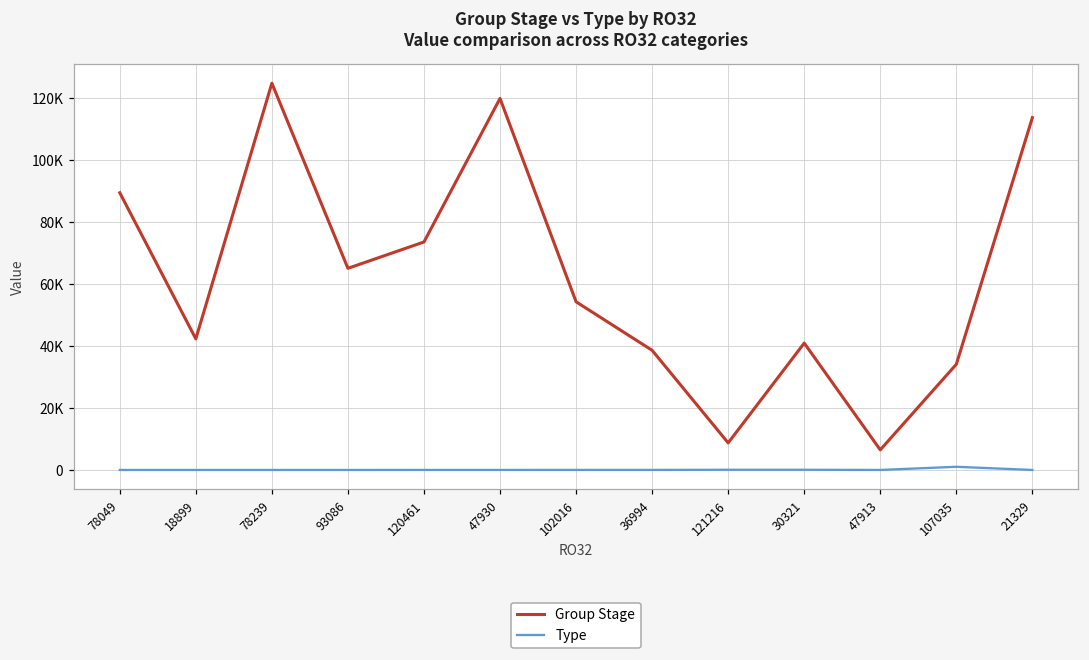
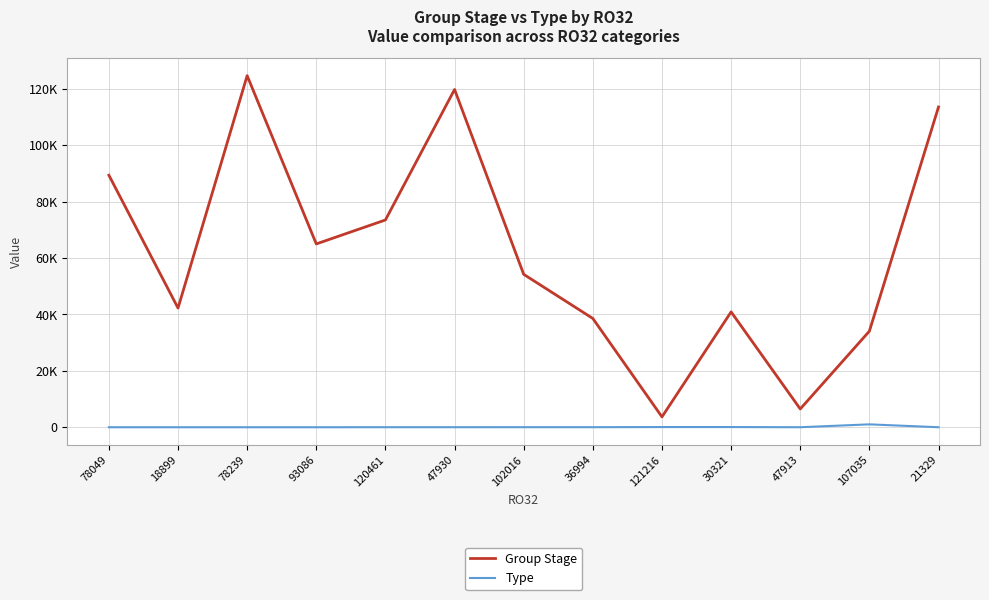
  {
    "Group Stage": {
      "78049": 89000,
      "18899": 42000,
      "78239": 125000,
      "93086": 65000,
      "120461": 74000,
      "47930": 120000,
      "102016": 54000,
      "36994": 39000,
-     "121216": 9000,
+     "121216": 4000,
      "30321": 41000,
      "47913": 6000,
      "107035": 34000,
      "21329": 114000
    },
    "Type": {
      "78049": 0,
      "18899": 0,
      "78239": 0,
      "93086": 0,
      "120461": 0,
      "47930": 0,
      "102016": 0,
      "36994": 0,
      "121216": 0,
      "30321": 0,
      "47913": 0,
      "107035": 1000,
      "21329": 0
    }
  }
